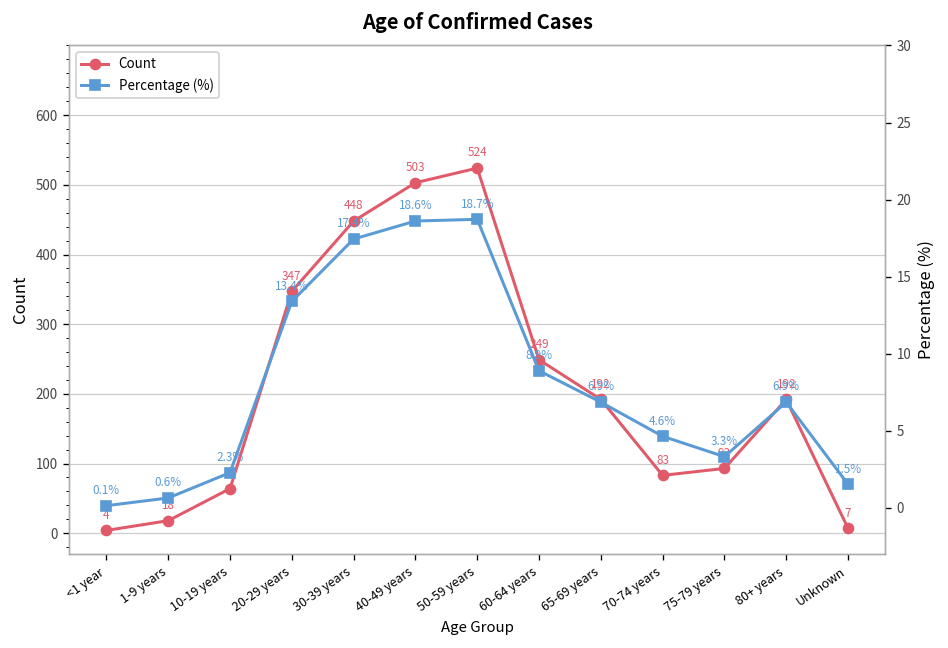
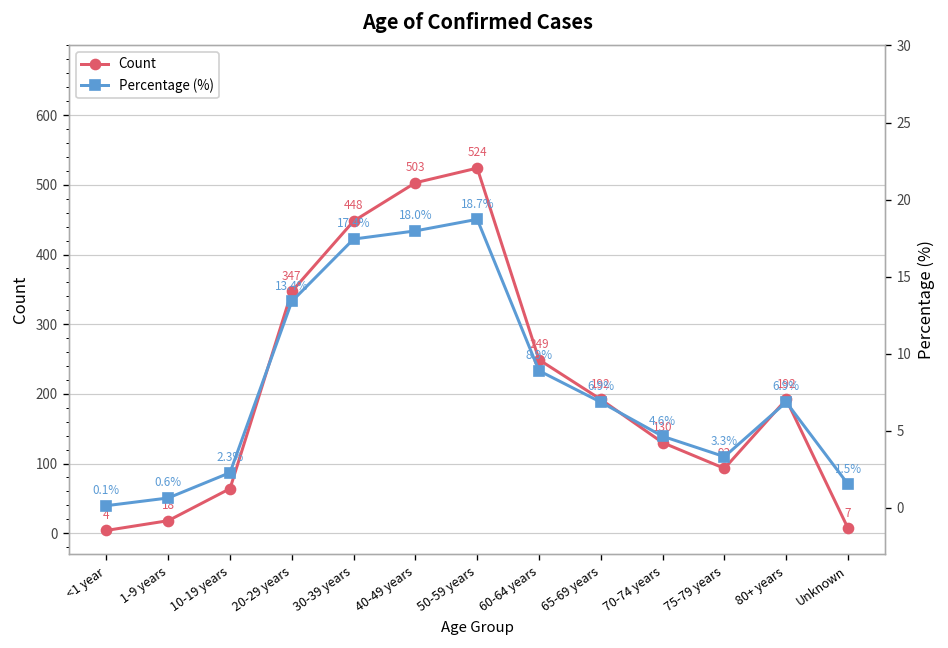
  {
    "Count": {
      "<1 year": "4",
      "30-39 years": "448",
      "40-49 years": "503",
      "50-59 years": "524",
      "60-64 years": "249",
-     "70-74 years": "83",
+     "70-74 years": "130",
      "Unknown": "7"
    },
    "Percentage (%)": {
      "<1 year": "0.1%",
      "1-9 years": "0.6%",
      "10-19 years": "2.3%",
-     "40-49 years": "18.6%",
+     "40-49 years": "18.0%",
      "50-59 years": "18.7%",
      "75-79 years": "3.3%",
      "Unknown": "1.5%"
    }
  }
